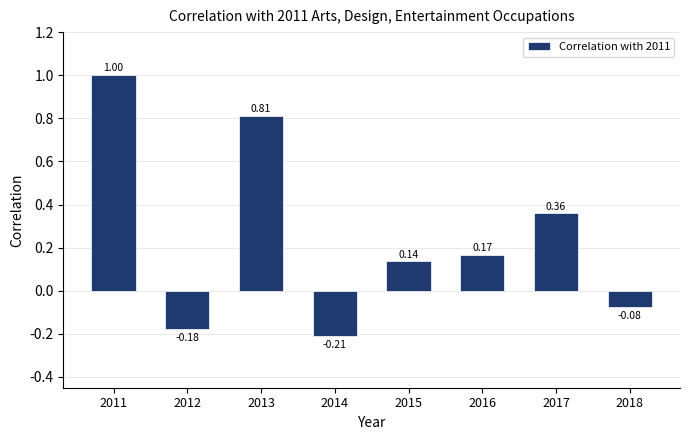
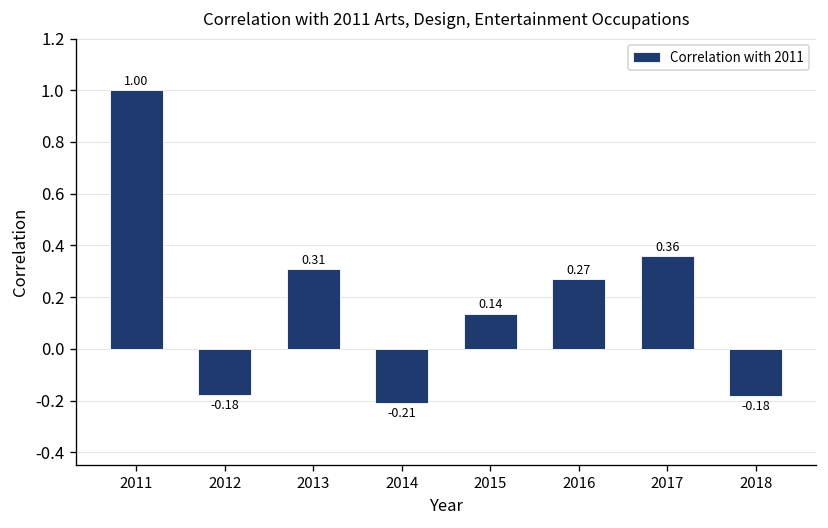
  {
    "2011": 1.00,
    "2012": -0.18,
-   "2013": 0.81,
+   "2013": 0.31,
    "2014": -0.21,
    "2015": 0.14,
-   "2016": 0.17,
+   "2016": 0.27,
    "2017": 0.36,
-   "2018": -0.08
+   "2018": -0.18
  }
